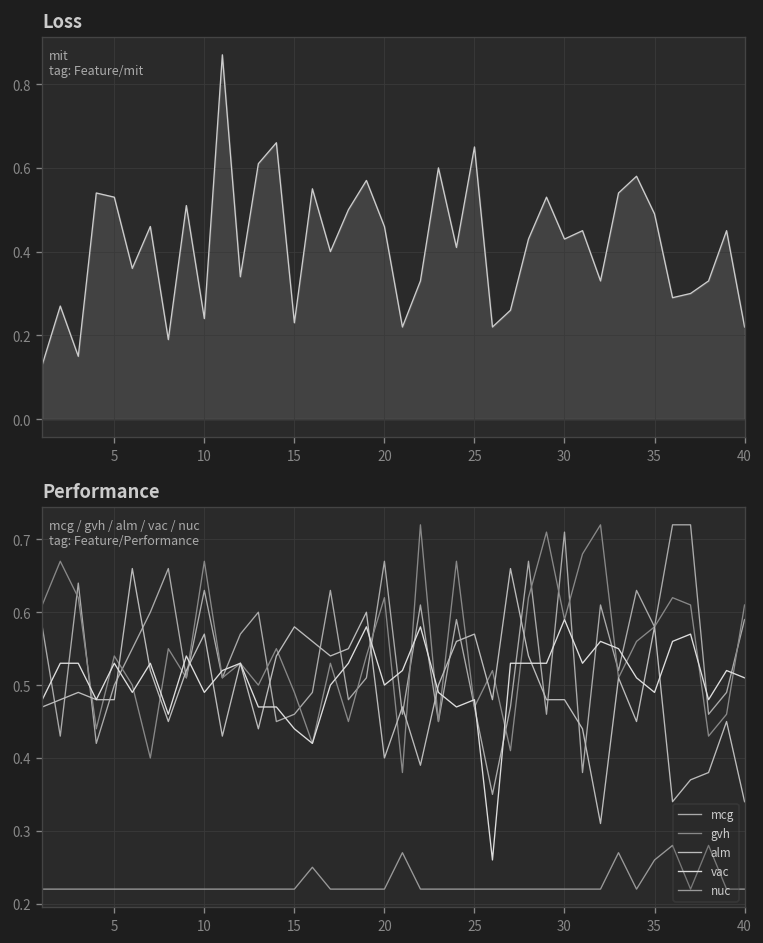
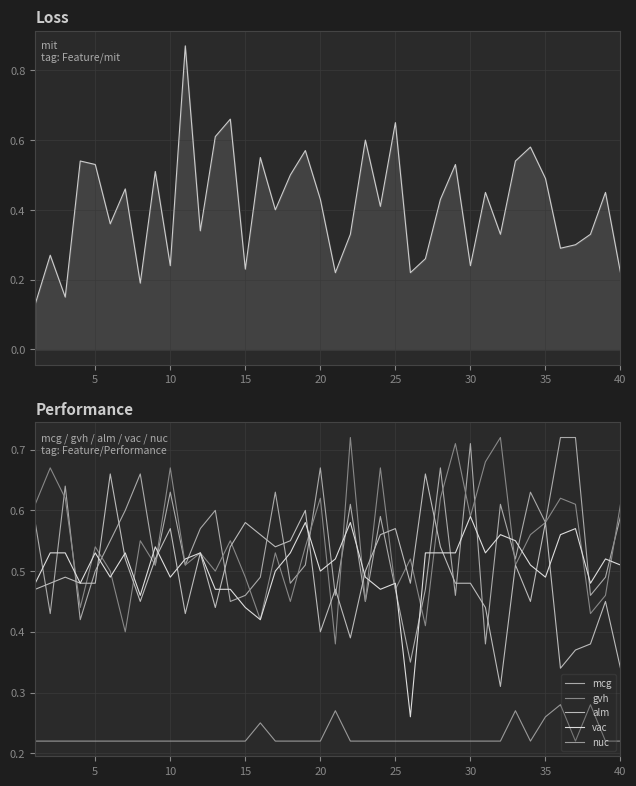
  {
    "Loss": {
      "5": 0.53,
      "10": 0.24,
      "15": 0.23,
-     "20": 0.46,
+     "20": 0.43,
      "25": 0.65,
-     "30": 0.43,
+     "30": 0.24,
      "35": 0.49,
      "40": 0.22
    }
  }
